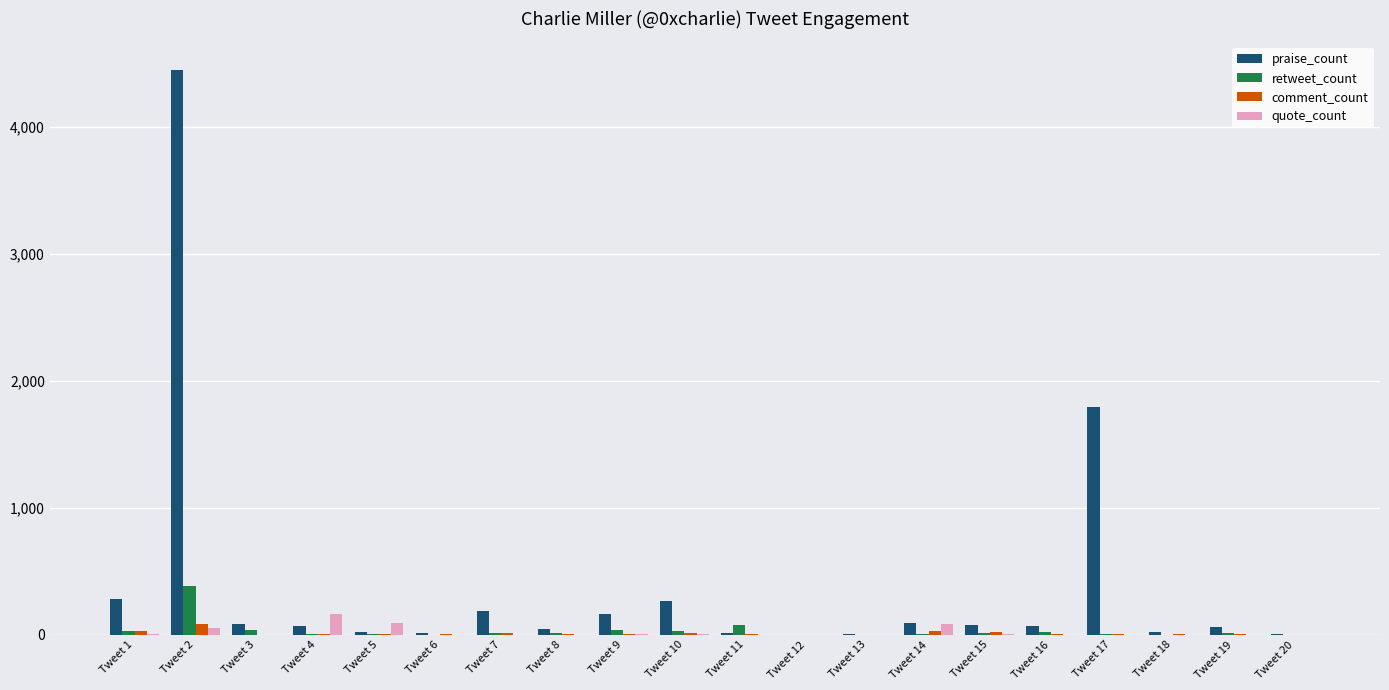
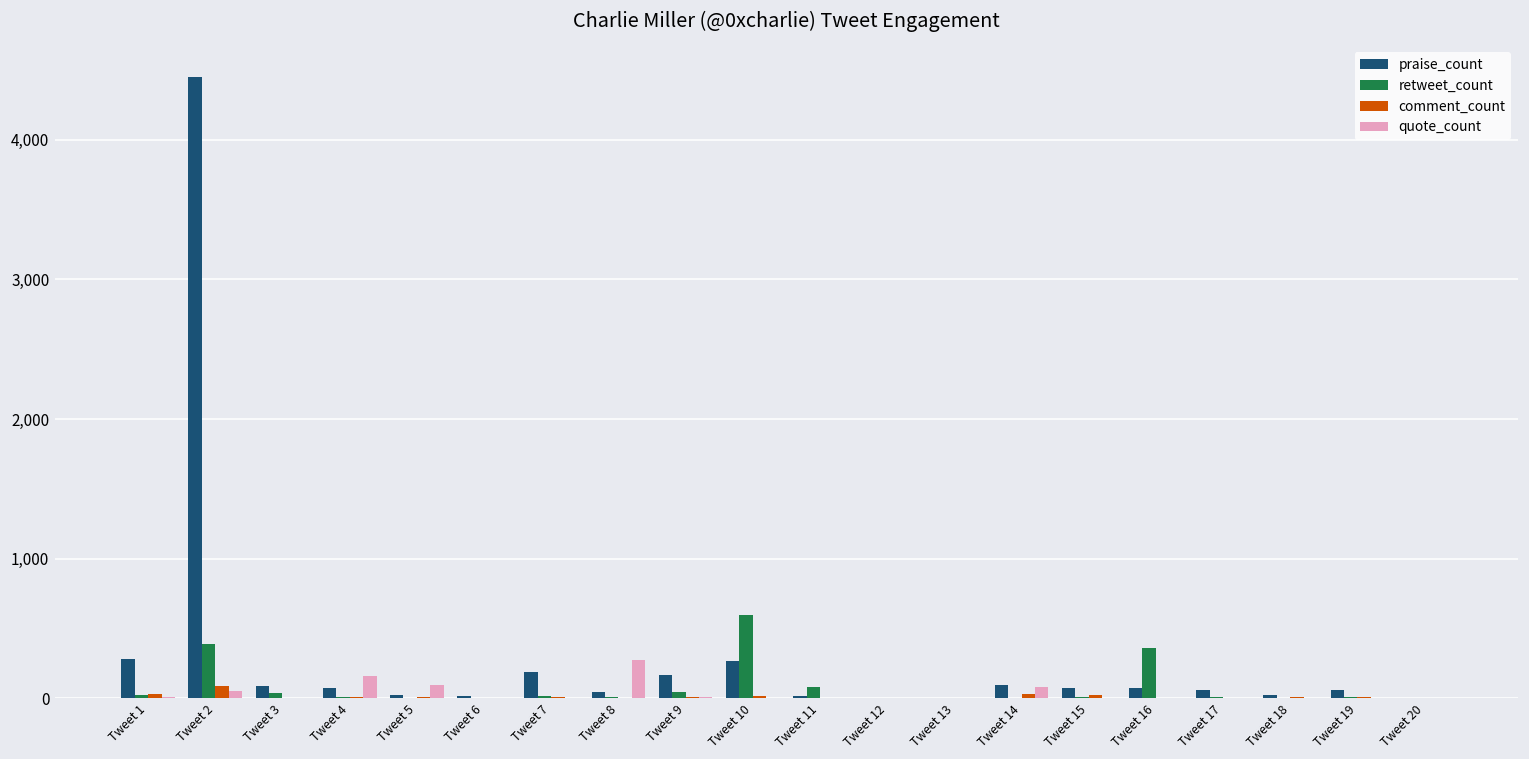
  {
    "praise_count": {
      "Tweet 1": "280",
      "Tweet 2": "4,450",
      "Tweet 3": "90",
      "Tweet 4": "70",
      "Tweet 5": "20",
      "Tweet 7": "190",
      "Tweet 8": "50",
      "Tweet 9": "160",
      "Tweet 10": "270",
      "Tweet 12": "0",
      "Tweet 14": "90",
      "Tweet 15": "70",
      "Tweet 16": "70",
-     "Tweet 17": "1,800",
+     "Tweet 17": "60",
      "Tweet 18": "30",
      "Tweet 19": "60"
    },
    "retweet_count": {
      "Tweet 1": "30",
      "Tweet 2": "390",
      "Tweet 3": "40",
      "Tweet 6": "0",
      "Tweet 9": "40",
-     "Tweet 10": "30",
+     "Tweet 10": "600",
      "Tweet 11": "80",
      "Tweet 12": "0",
-     "Tweet 16": "20",
+     "Tweet 16": "360",
      "Tweet 18": "0",
      "Tweet 20": "0"
    },
    "comment_count": {
      "Tweet 1": "30",
      "Tweet 2": "90",
      "Tweet 3": "0",
      "Tweet 12": "0",
      "Tweet 14": "30",
      "Tweet 15": "20"
    },
    "quote_count": {
      "Tweet 2": "50",
      "Tweet 3": "0",
      "Tweet 4": "160",
      "Tweet 5": "90",
      "Tweet 6": "0",
-     "Tweet 8": "0",
+     "Tweet 8": "280",
      "Tweet 11": "0",
      "Tweet 12": "0",
      "Tweet 13": "0",
      "Tweet 14": "80",
      "Tweet 16": "0",
      "Tweet 17": "0",
      "Tweet 18": "0",
      "Tweet 19": "0",
      "Tweet 20": "0"
    }
  }
